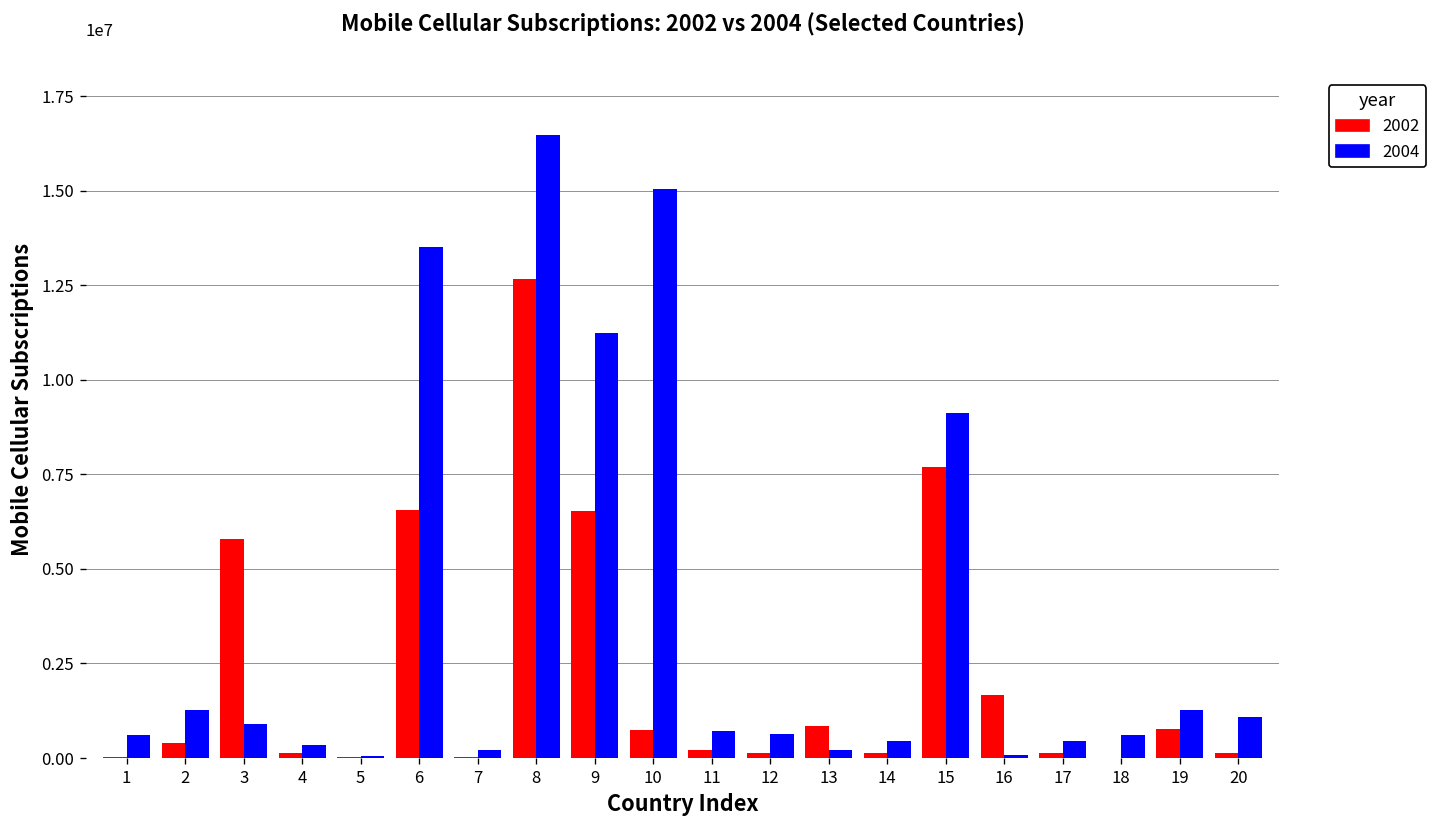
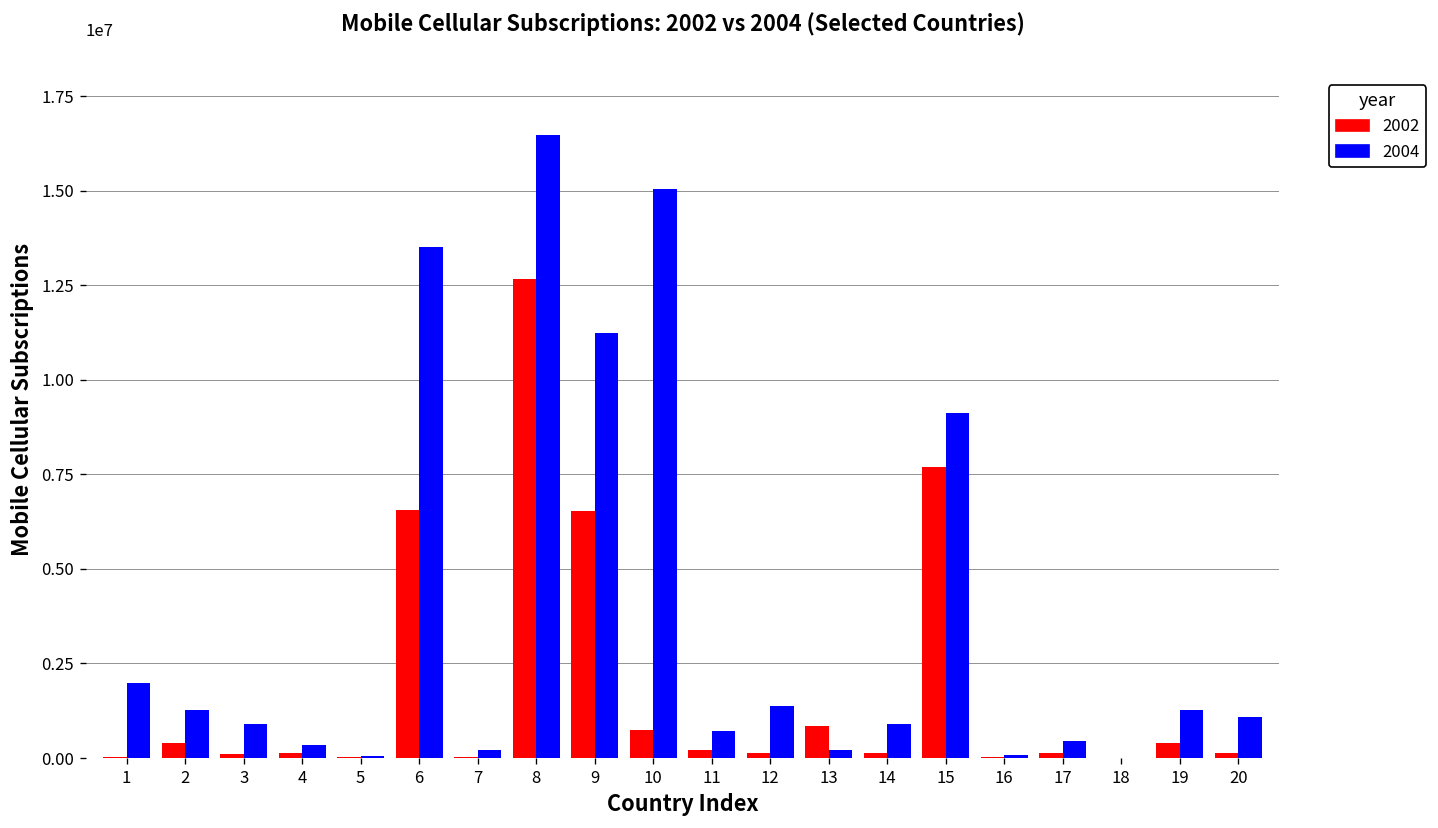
  {
    "2002": {
      "2": 400000,
-     "3": 5800000,
+     "3": 100000,
      "4": 100000,
      "6": 6600000,
      "8": 12700000,
      "9": 6500000,
      "10": 700000,
      "11": 200000,
      "12": 100000,
      "13": 800000,
      "14": 100000,
      "15": 7700000,
-     "16": 1700000,
+     "16": 0,
      "17": 100000,
      "18": 0,
-     "19": 800000,
+     "19": 400000,
      "20": 100000
    },
    "2004": {
-     "1": 600000,
+     "1": 2000000,
      "2": 1300000,
      "3": 900000,
      "4": 400000,
      "6": 13500000,
      "7": 200000,
      "8": 16500000,
      "9": 11200000,
      "10": 15000000,
      "11": 700000,
-     "12": 600000,
+     "12": 1400000,
      "13": 200000,
-     "14": 500000,
+     "14": 900000,
      "15": 9100000,
      "17": 500000,
-     "18": 600000,
+     "18": 0,
      "19": 1300000,
      "20": 1100000
    }
  }
